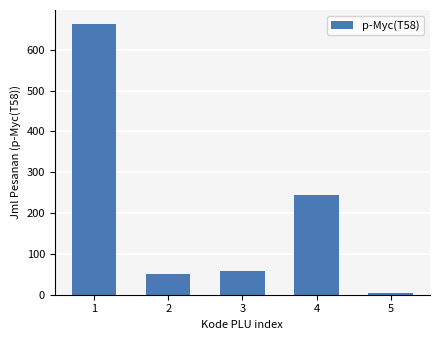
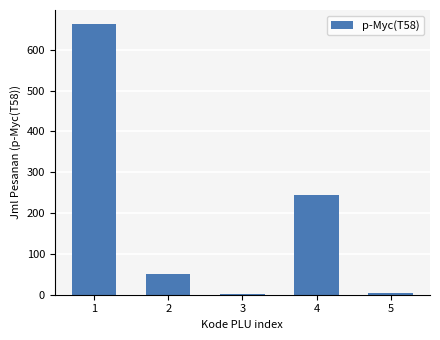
  {
    "1": 660,
    "2": 50,
-   "3": 60,
+   "3": 0,
    "4": 250
  }
